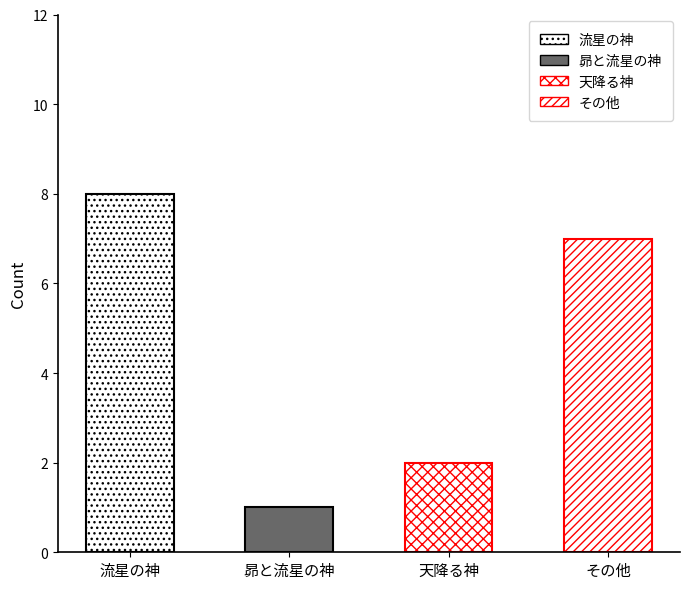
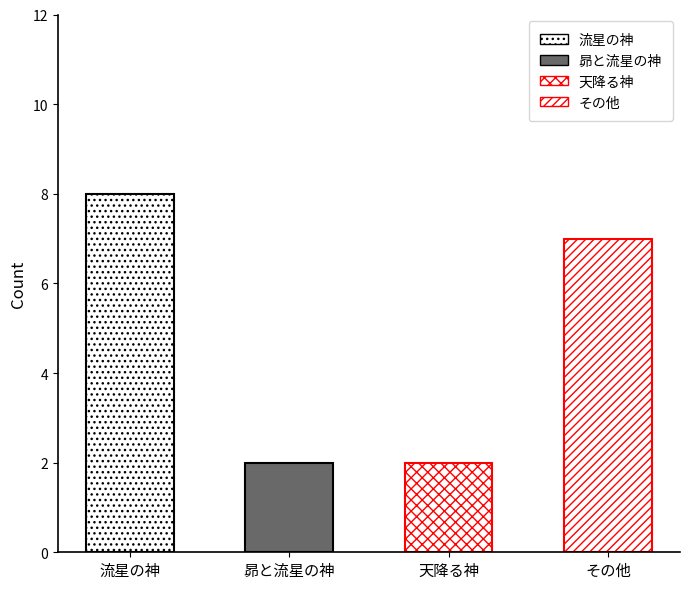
  {
    "流星の神": 8,
-   "昴と流星の神": 1,
+   "昴と流星の神": 2,
    "天降る神": 2,
    "その他": 7
  }
